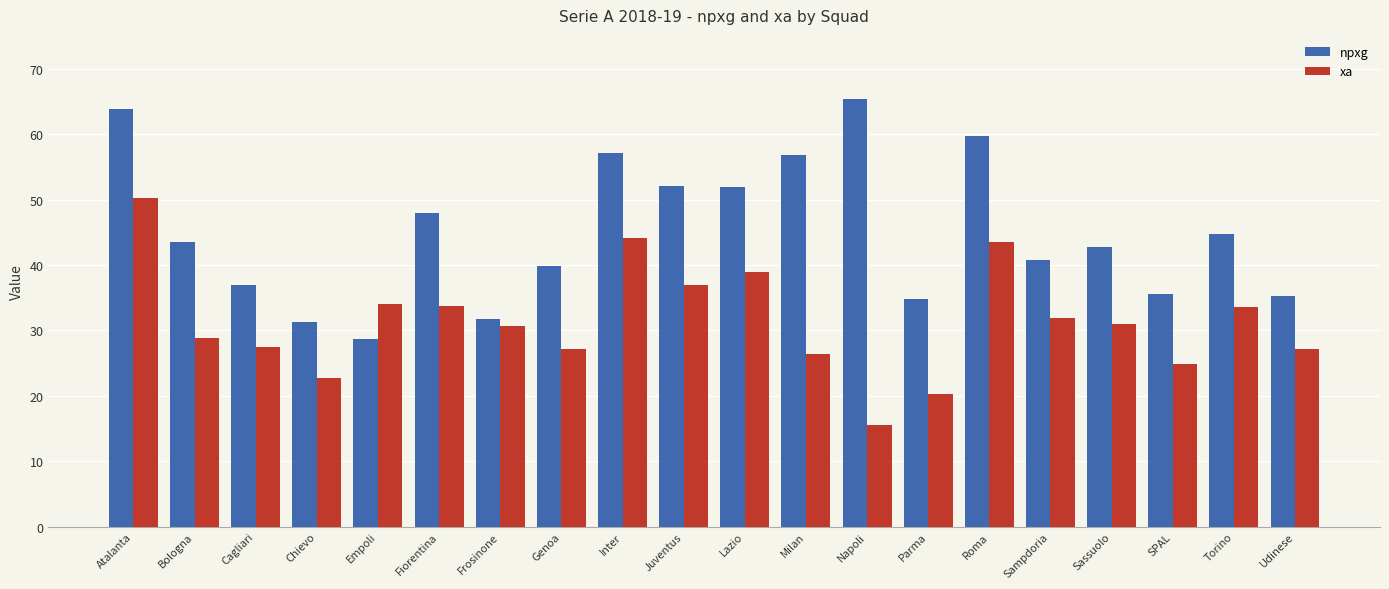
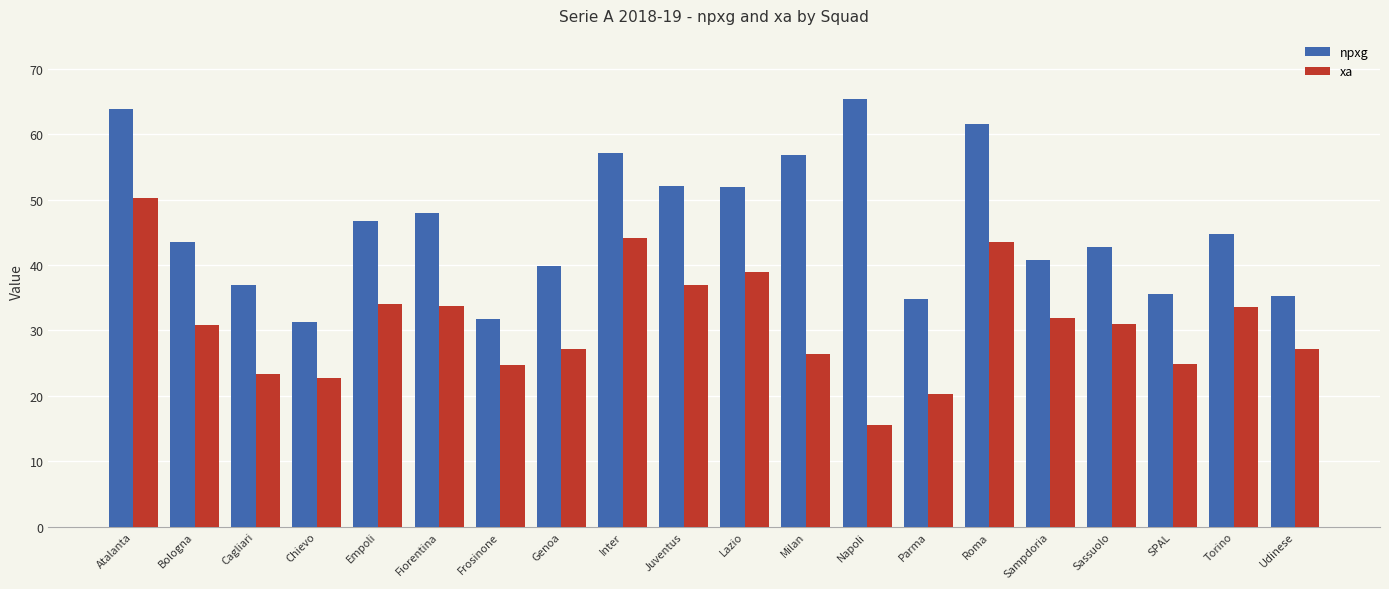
  {
    "npxg": {
      "Atalanta": 64,
      "Bologna": 44,
      "Cagliari": 37,
      "Chievo": 31,
-     "Empoli": 29,
+     "Empoli": 47,
      "Fiorentina": 48,
      "Frosinone": 32,
      "Genoa": 40,
      "Inter": 57,
      "Juventus": 52,
      "Lazio": 52,
      "Milan": 57,
      "Napoli": 65,
      "Parma": 35,
-     "Roma": 60,
+     "Roma": 62,
      "Sampdoria": 41,
      "Sassuolo": 43,
      "SPAL": 36,
      "Torino": 45,
      "Udinese": 35
    },
    "xa": {
      "Atalanta": 50,
-     "Bologna": 29,
-     "Cagliari": 28,
+     "Bologna": 31,
+     "Cagliari": 23,
      "Chievo": 23,
      "Empoli": 34,
      "Fiorentina": 34,
-     "Frosinone": 31,
+     "Frosinone": 25,
      "Genoa": 27,
      "Inter": 44,
      "Juventus": 37,
      "Lazio": 39,
      "Milan": 26,
      "Napoli": 16,
      "Parma": 20,
      "Roma": 44,
      "Sampdoria": 32,
      "Sassuolo": 31,
      "SPAL": 25,
      "Torino": 34,
      "Udinese": 27
    }
  }
